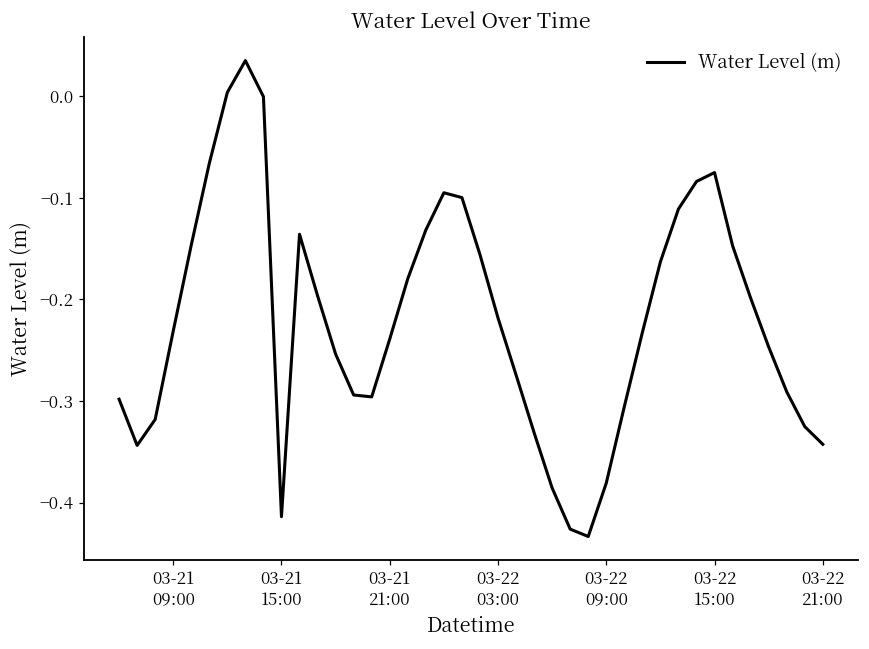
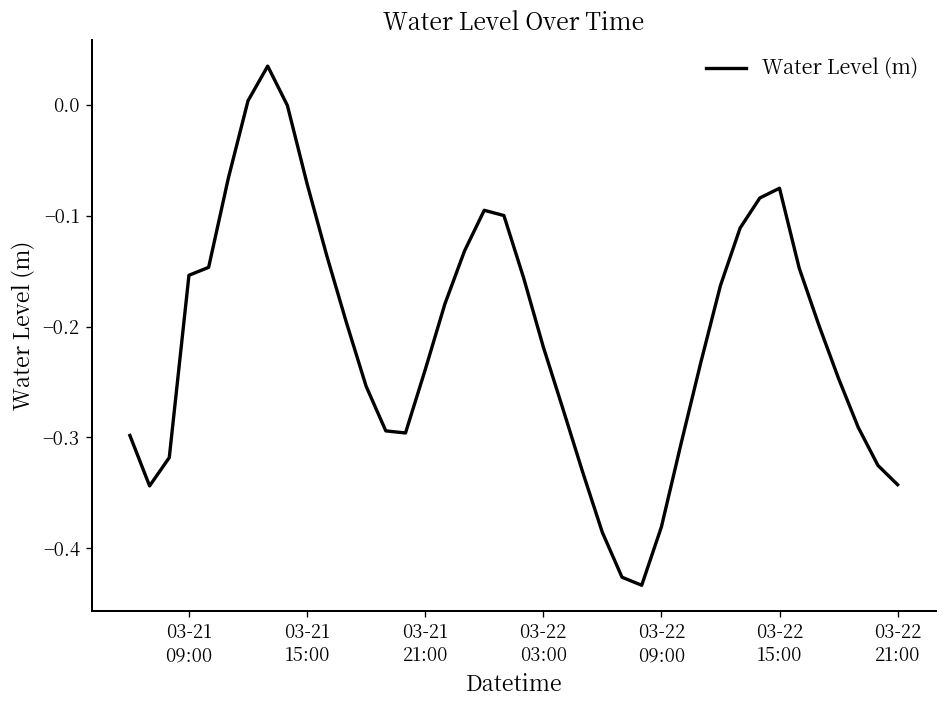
  {
-   "03-21 09:00": -0.23,
-   "03-21 15:00": -0.41,
+   "03-21 09:00": -0.15,
+   "03-21 15:00": -0.07,
    "03-21 21:00": -0.24,
    "03-22 03:00": -0.22,
    "03-22 09:00": -0.38,
    "03-22 15:00": -0.08,
    "03-22 21:00": -0.34
  }
